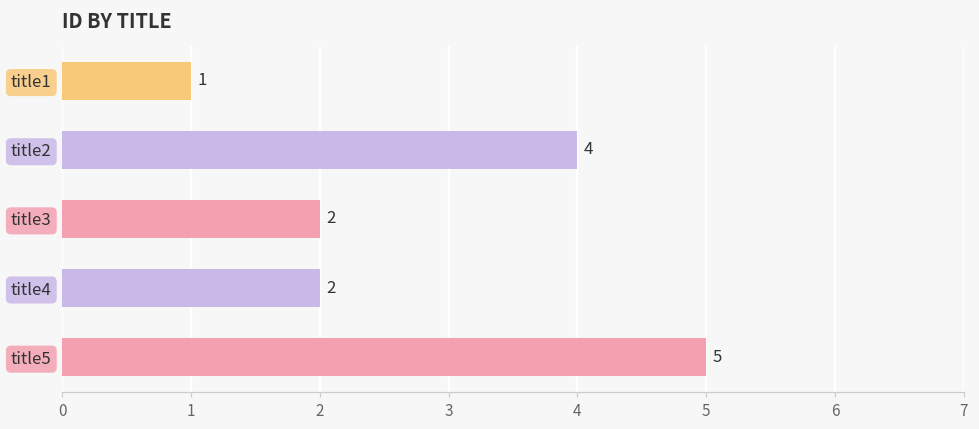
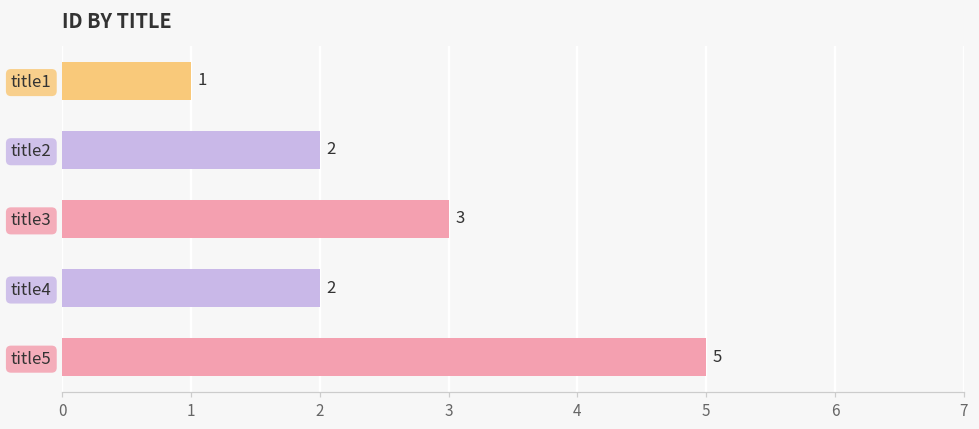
  {
    "title1": 1,
-   "title2": 4,
-   "title3": 2,
+   "title2": 2,
+   "title3": 3,
    "title4": 2,
    "title5": 5
  }
